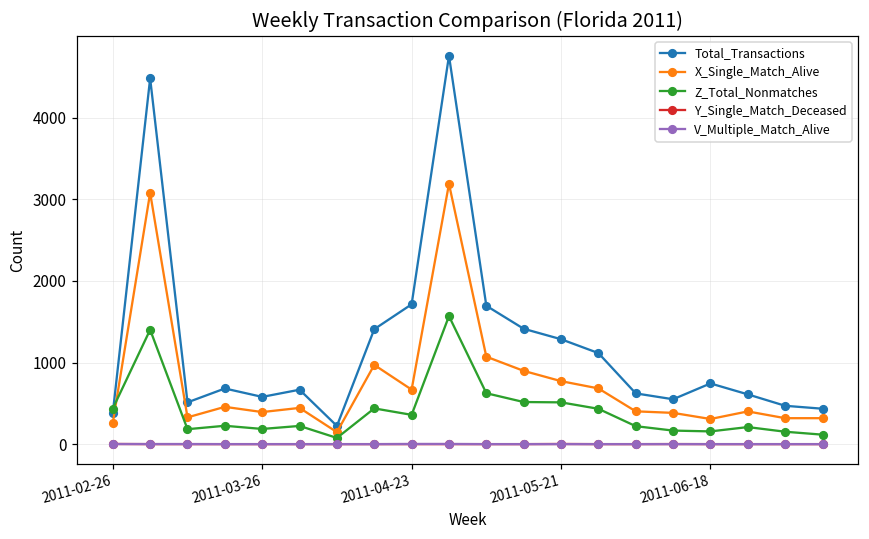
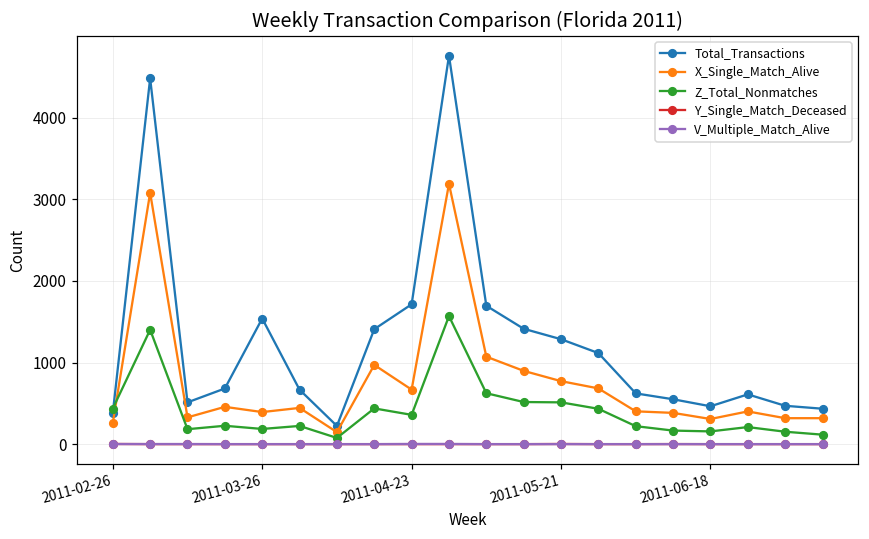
  {
    "Total_Transactions": {
      "2011-02-26": 400,
-     "2011-03-26": 600,
+     "2011-03-26": 1500,
      "2011-04-23": 1700,
      "2011-05-21": 1300,
-     "2011-06-18": 700
+     "2011-06-18": 500
    },
    "X_Single_Match_Alive": {
      "2011-02-26": 300,
      "2011-03-26": 400,
      "2011-04-23": 700,
      "2011-05-21": 800,
      "2011-06-18": 300
    },
    "Z_Total_Nonmatches": {
      "2011-02-26": 400,
      "2011-03-26": 200,
      "2011-04-23": 400,
      "2011-05-21": 500,
      "2011-06-18": 200
    },
    "V_Multiple_Match_Alive": {
      "2011-02-26": 0,
      "2011-03-26": 0,
      "2011-04-23": 0,
      "2011-05-21": 0,
      "2011-06-18": 0
    }
  }
